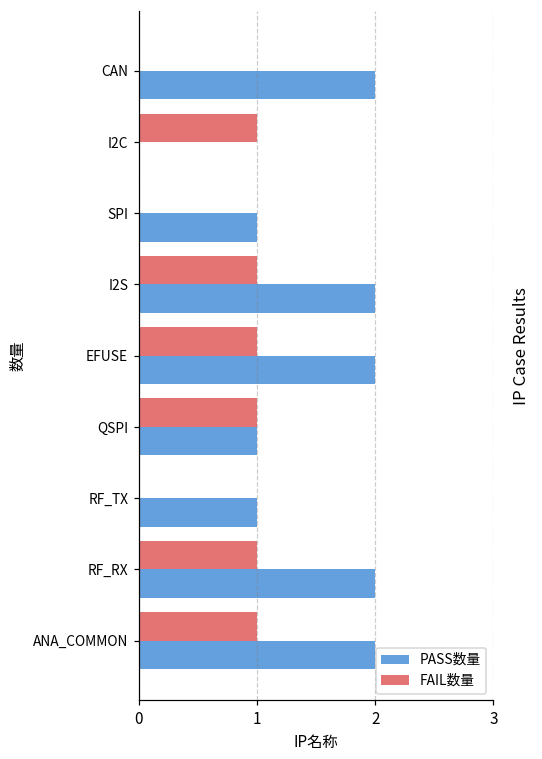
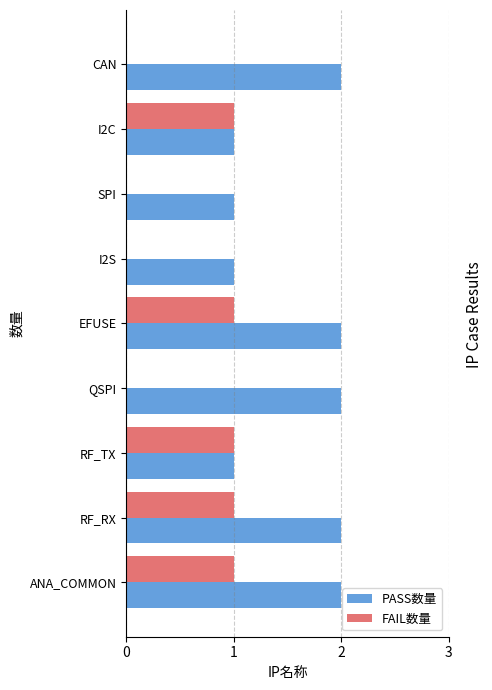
  {
    "PASS数量": {
      "CAN": 2,
-     "I2C": 0,
+     "I2C": 1,
      "SPI": 1,
-     "I2S": 2,
+     "I2S": 1,
      "EFUSE": 2,
-     "QSPI": 1,
+     "QSPI": 2,
      "RF_TX": 1,
      "RF_RX": 2,
      "ANA_COMMON": 2
    },
    "FAIL数量": {
      "CAN": 0,
      "I2C": 1,
      "SPI": 0,
-     "I2S": 1,
+     "I2S": 0,
      "EFUSE": 1,
-     "QSPI": 1,
-     "RF_TX": 0,
+     "QSPI": 0,
+     "RF_TX": 1,
      "RF_RX": 1,
      "ANA_COMMON": 1
    }
  }
